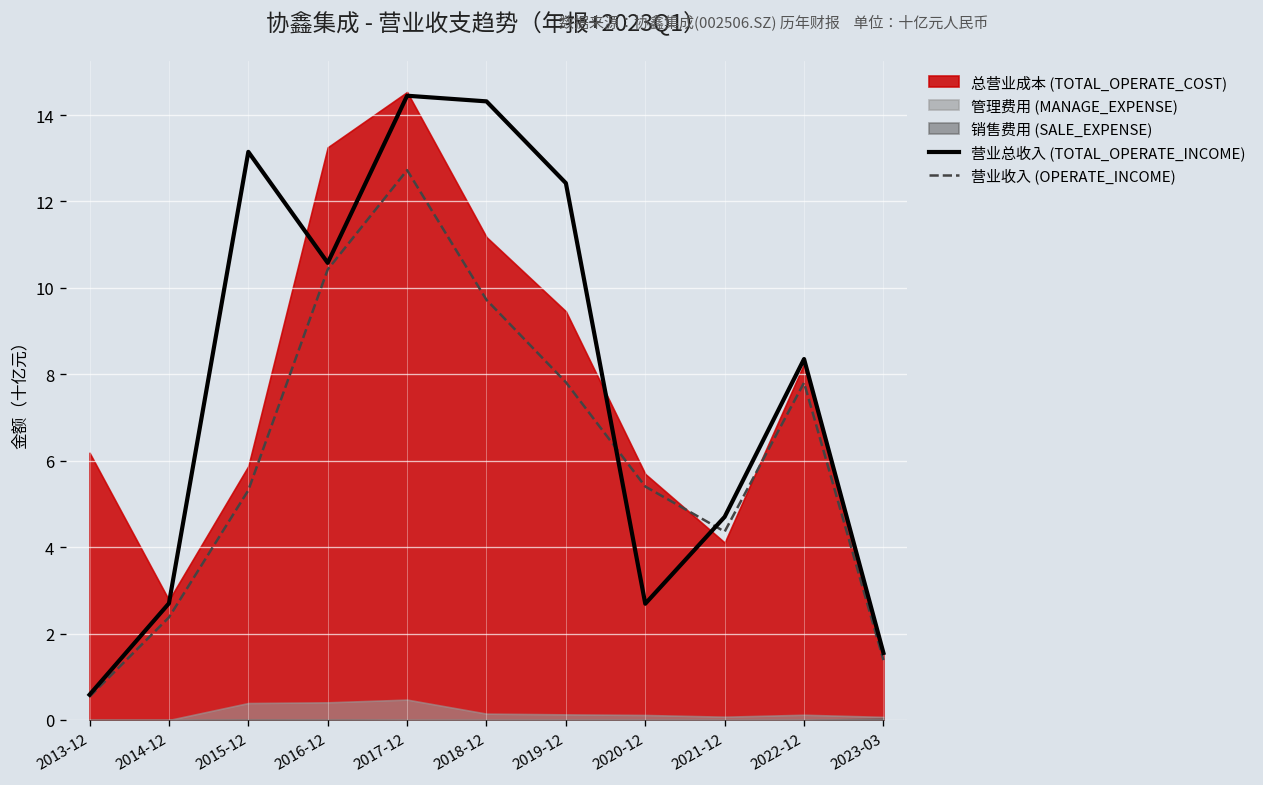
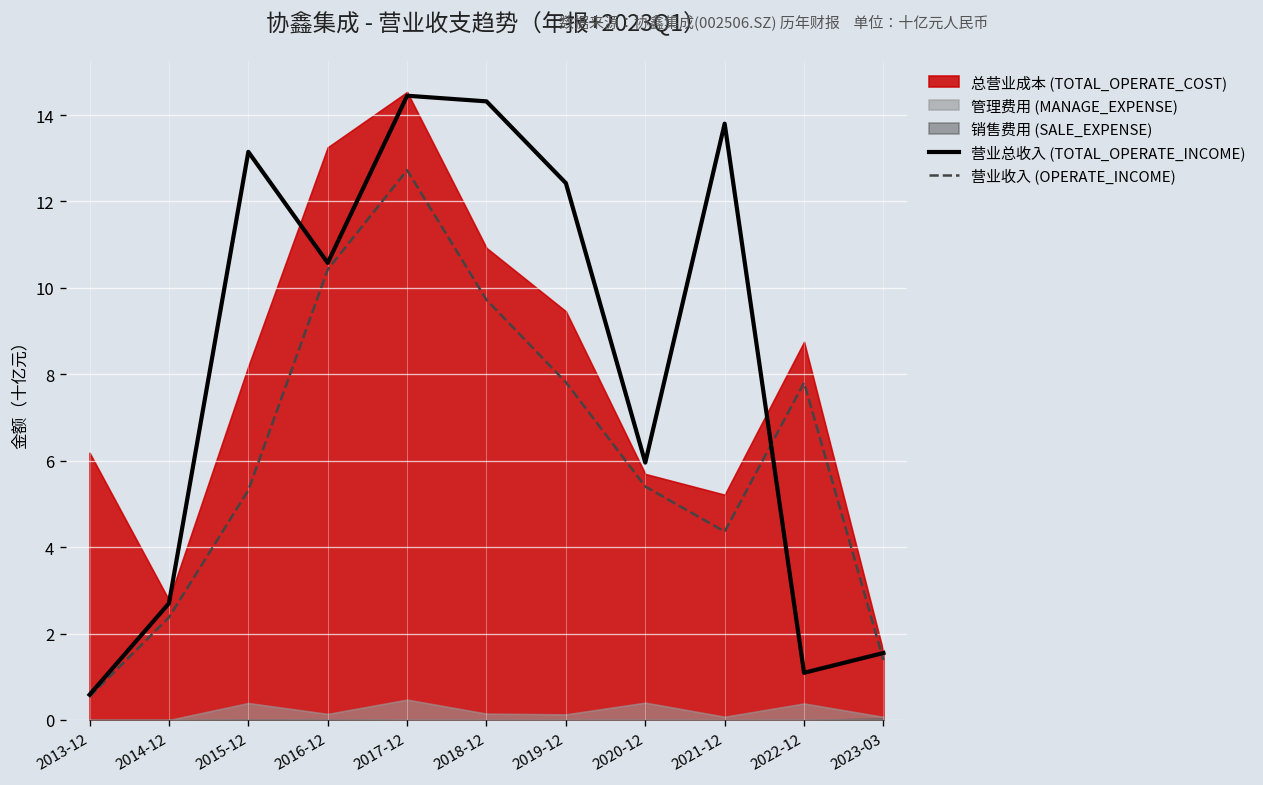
  {
    "总营业成本 (TOTAL_OPERATE_COST)": {
      "2013-12": 6.2,
      "2014-12": 2.8,
-     "2015-12": 5.9,
+     "2015-12": 8.2,
      "2016-12": 13.3,
      "2017-12": 14.5,
-     "2018-12": 11.2,
+     "2018-12": 10.9,
      "2019-12": 9.5,
      "2020-12": 5.7,
-     "2021-12": 4.1,
-     "2022-12": 8.2
+     "2021-12": 5.2,
+     "2022-12": 8.8
    },
    "营业总收入 (TOTAL_OPERATE_INCOME)": {
      "2014-12": 2.7,
      "2015-12": 13.1,
      "2016-12": 10.6,
      "2017-12": 14.4,
      "2018-12": 14.3,
      "2019-12": 12.4,
-     "2020-12": 2.7,
-     "2021-12": 4.7,
-     "2022-12": 8.4
+     "2020-12": 6.0,
+     "2021-12": 13.8,
+     "2022-12": 1.1
    },
    "管理费用 (MANAGE_EXPENSE)": {
      "2015-12": 0.4,
-     "2016-12": 0.4,
+     "2016-12": 0.1,
      "2017-12": 0.5,
      "2018-12": 0.1,
      "2019-12": 0.1,
-     "2020-12": 0.1,
+     "2020-12": 0.4,
      "2021-12": 0.1,
-     "2022-12": 0.1
+     "2022-12": 0.4
    }
  }
